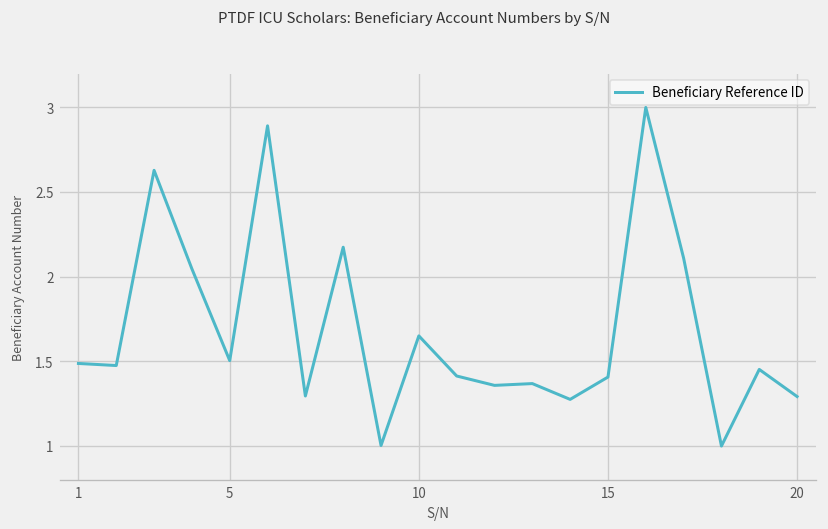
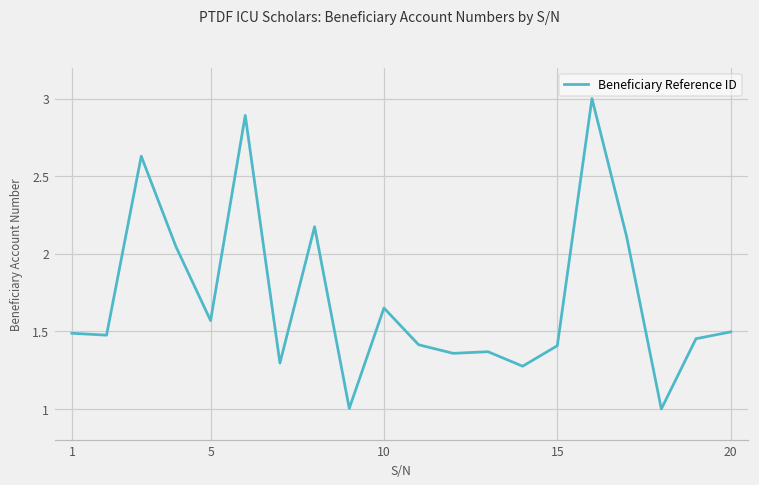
  {
    "1": 1.49,
-   "5": 1.50,
+   "5": 1.57,
    "10": 1.65,
    "15": 1.41,
-   "20": 1.29
+   "20": 1.50
  }
